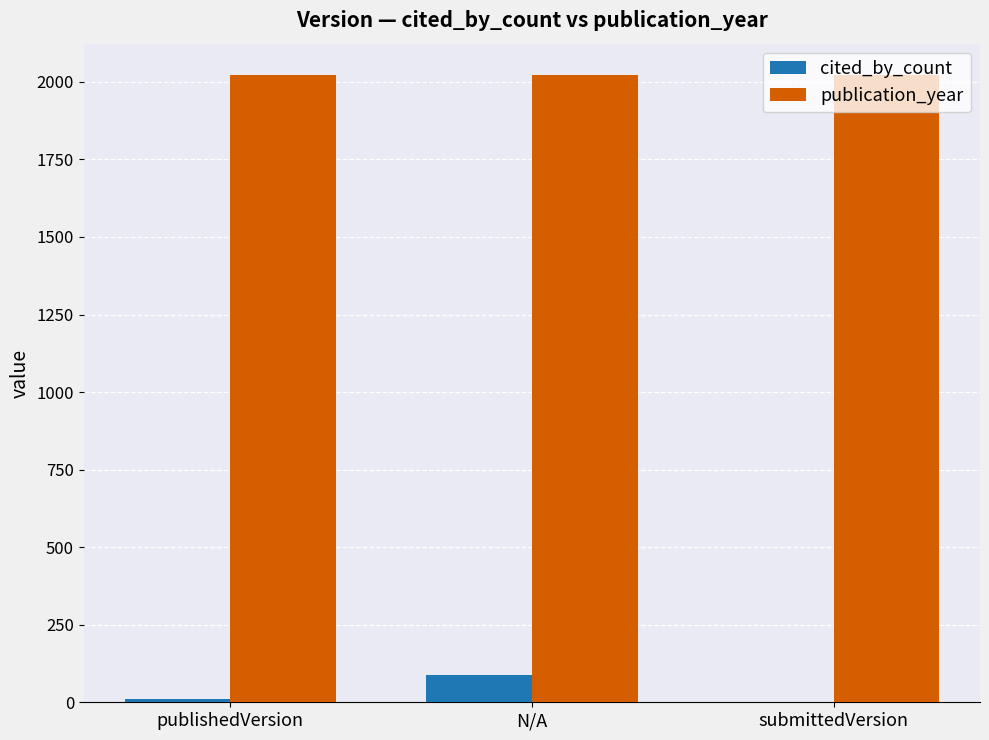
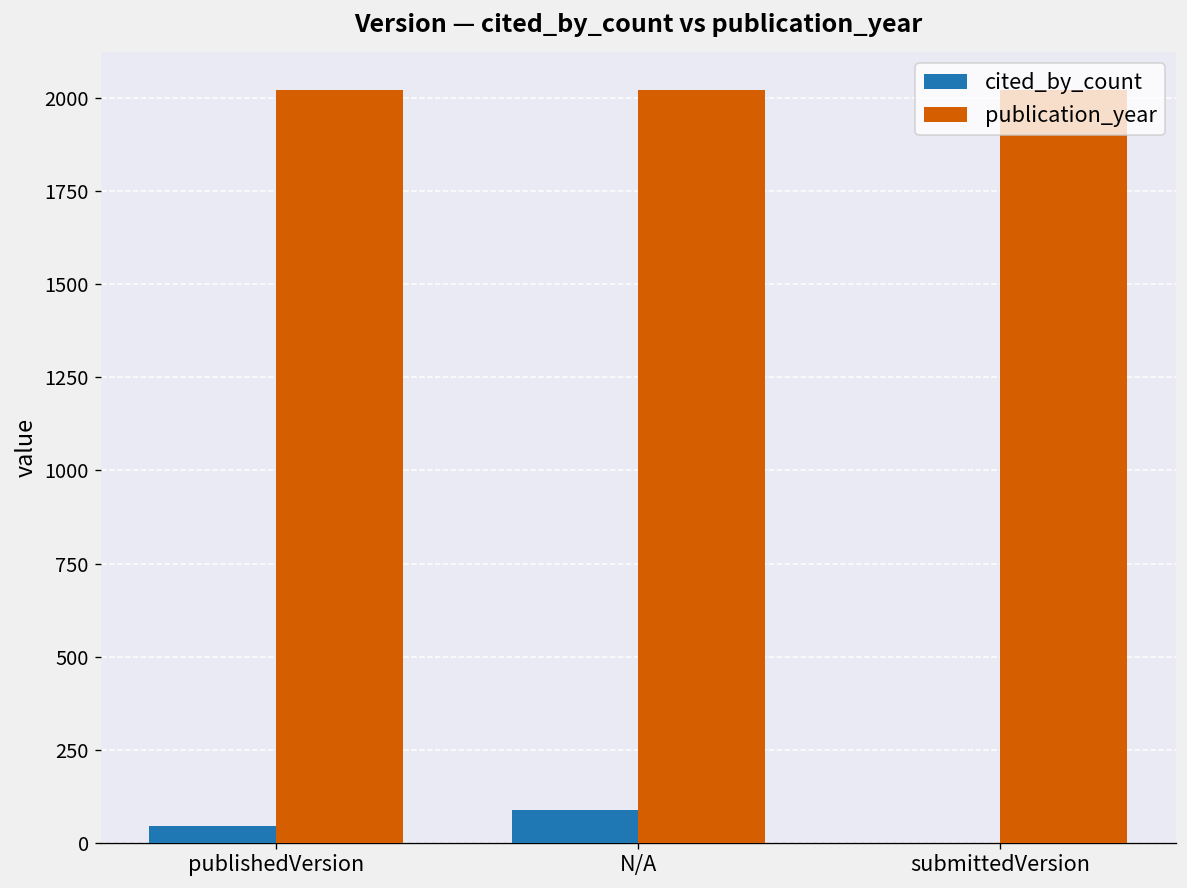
  {
    "cited_by_count": {
-     "publishedVersion": 10,
+     "publishedVersion": 50,
      "N/A": 90,
      "submittedVersion": 0
    },
    "publication_year": {
      "publishedVersion": 2020,
      "N/A": 2020
    }
  }
